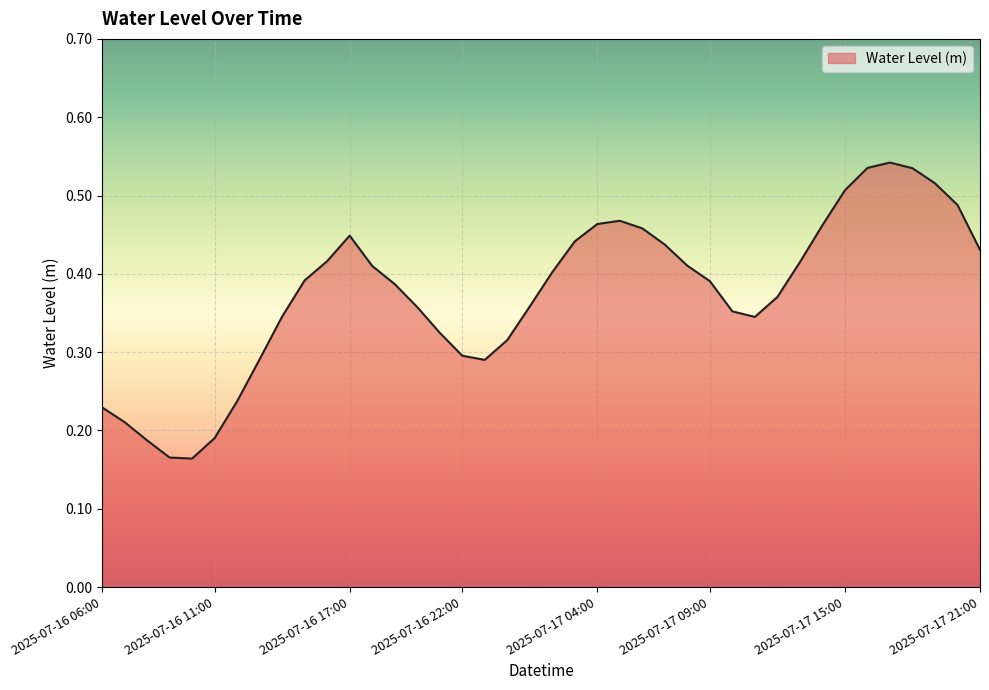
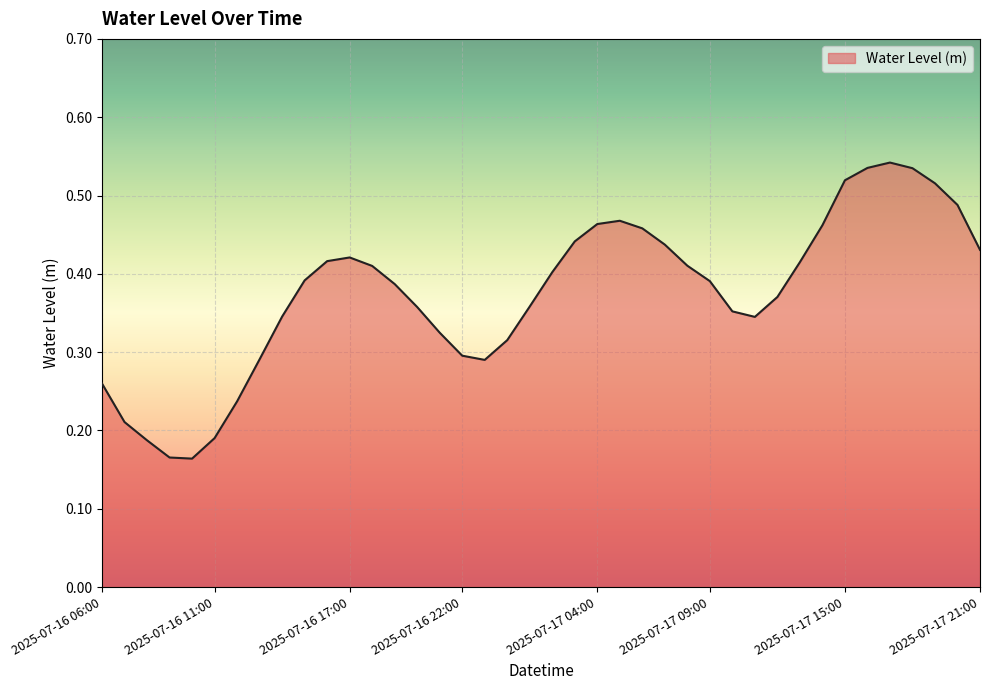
  {
-   "2025-07-16 06:00": 0.23,
+   "2025-07-16 06:00": 0.26,
    "2025-07-16 11:00": 0.19,
-   "2025-07-16 17:00": 0.45,
+   "2025-07-16 17:00": 0.42,
    "2025-07-16 22:00": 0.30,
    "2025-07-17 04:00": 0.46,
    "2025-07-17 09:00": 0.39,
-   "2025-07-17 15:00": 0.51,
+   "2025-07-17 15:00": 0.52,
    "2025-07-17 21:00": 0.43
  }
